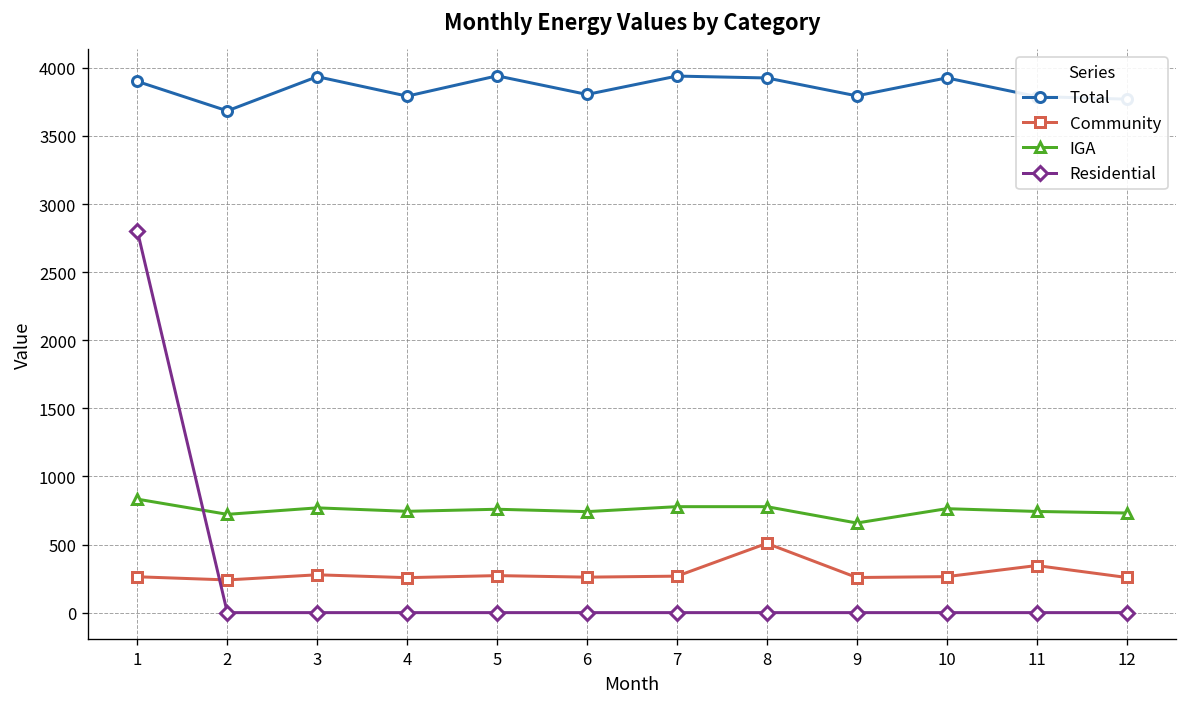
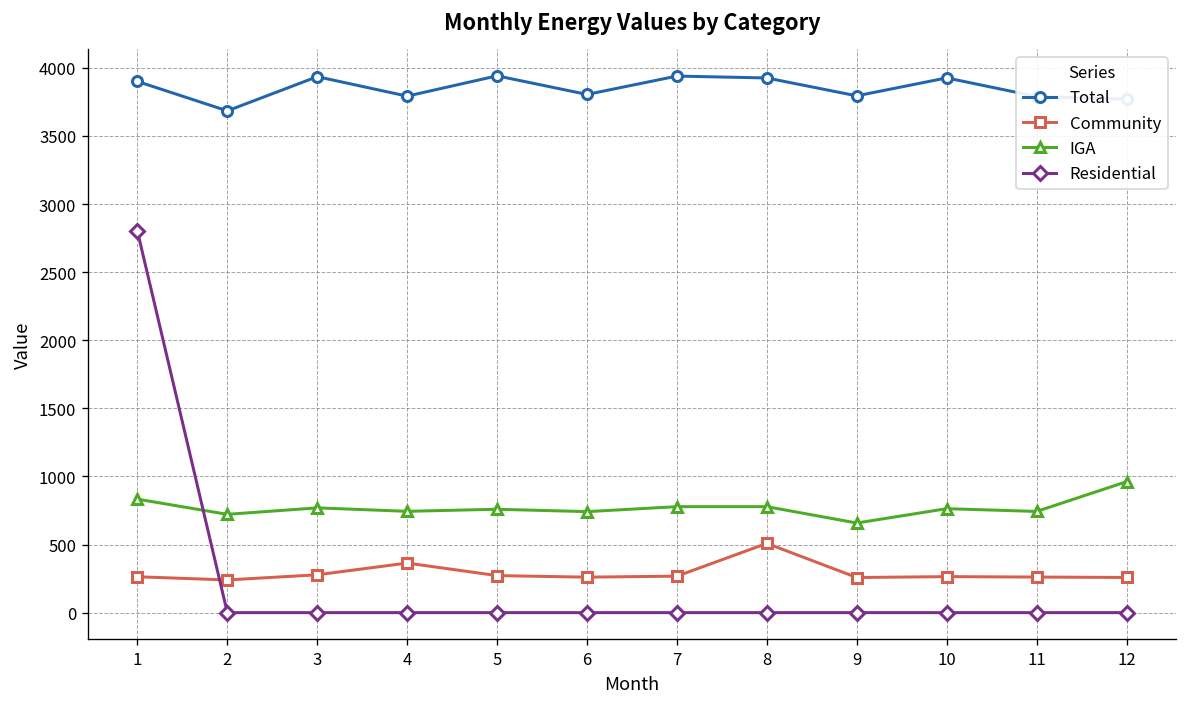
  {
    "Total": {
      "1": 3900,
      "2": 3680,
      "3": 3940,
      "4": 3790,
      "5": 3940,
      "6": 3810,
      "7": 3940,
      "8": 3930,
      "9": 3790,
      "10": 3930
    },
    "Community": {
      "1": 260,
      "2": 240,
      "3": 280,
-     "4": 260,
+     "4": 360,
      "5": 270,
      "6": 260,
      "7": 270,
      "8": 510,
      "9": 260,
      "10": 260,
-     "11": 350,
+     "11": 260,
      "12": 260
    },
    "IGA": {
      "1": 830,
      "2": 720,
      "3": 770,
      "4": 740,
      "5": 760,
      "6": 740,
      "7": 780,
      "8": 780,
      "9": 660,
      "10": 760,
      "11": 740,
-     "12": 730
+     "12": 960
    },
    "Residential": {
      "1": 2800,
      "2": 0,
      "3": 0,
      "4": 0,
      "5": 0,
      "6": 0,
      "7": 0,
      "8": 0,
      "9": 0,
      "10": 0,
      "11": 0,
      "12": 0
    }
  }
